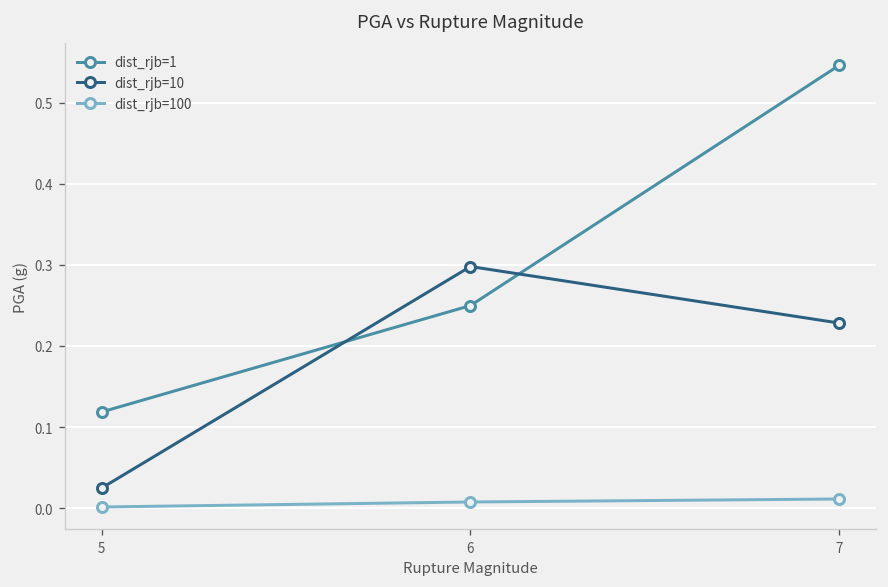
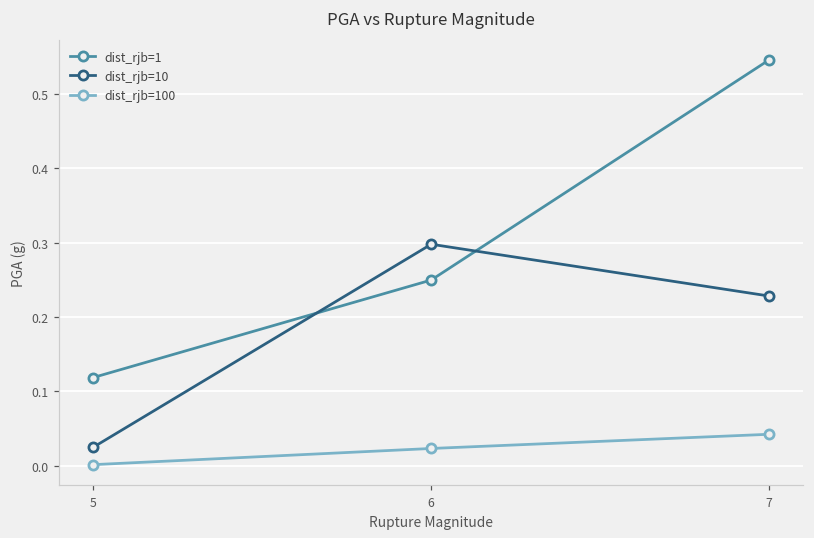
  {
    "dist_rjb=1": {
      "5": 0.12,
      "6": 0.25,
      "7": 0.55
    },
    "dist_rjb=10": {
      "5": 0.02,
      "6": 0.30,
      "7": 0.23
    },
    "dist_rjb=100": {
      "5": 0.00,
-     "6": 0.01,
-     "7": 0.01
+     "6": 0.02,
+     "7": 0.04
    }
  }
